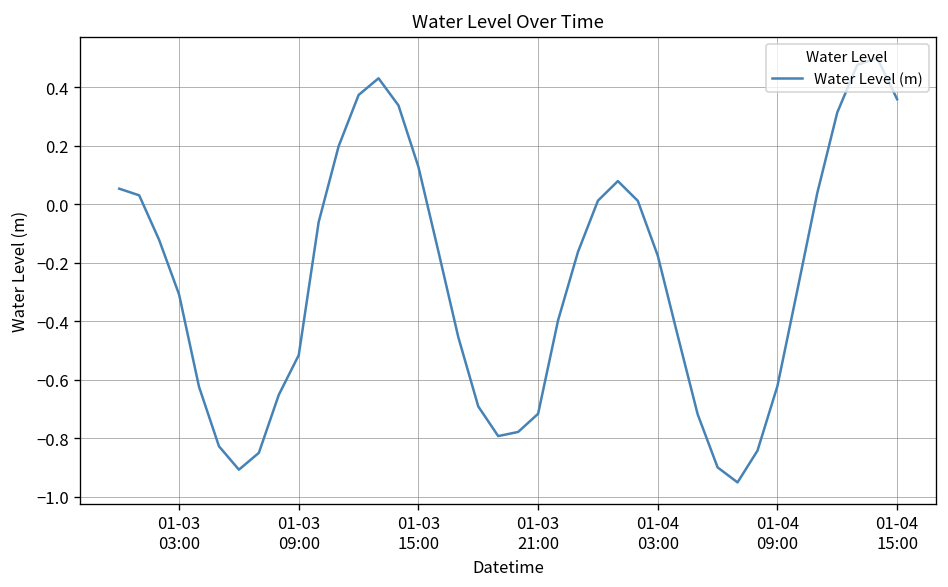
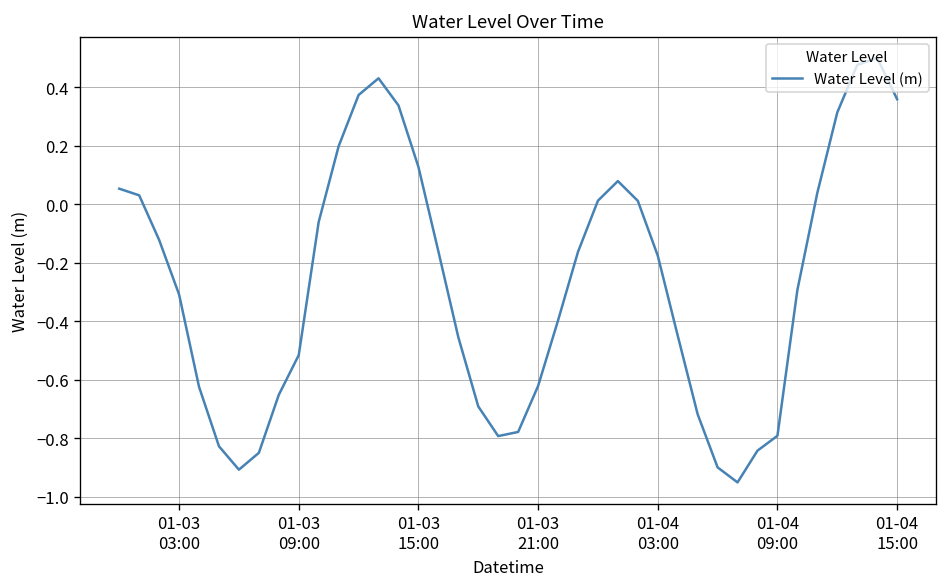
  {
    "01-03 03:00": -0.31,
    "01-03 09:00": -0.52,
    "01-03 15:00": 0.13,
-   "01-03 21:00": -0.72,
+   "01-03 21:00": -0.62,
    "01-04 03:00": -0.18,
-   "01-04 09:00": -0.62,
+   "01-04 09:00": -0.79,
    "01-04 15:00": 0.36
  }
